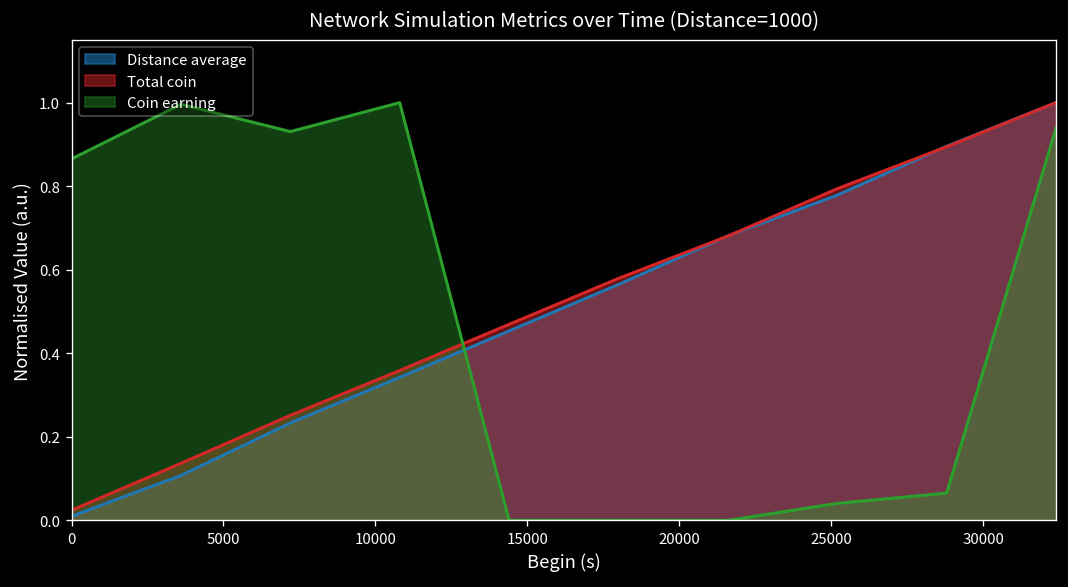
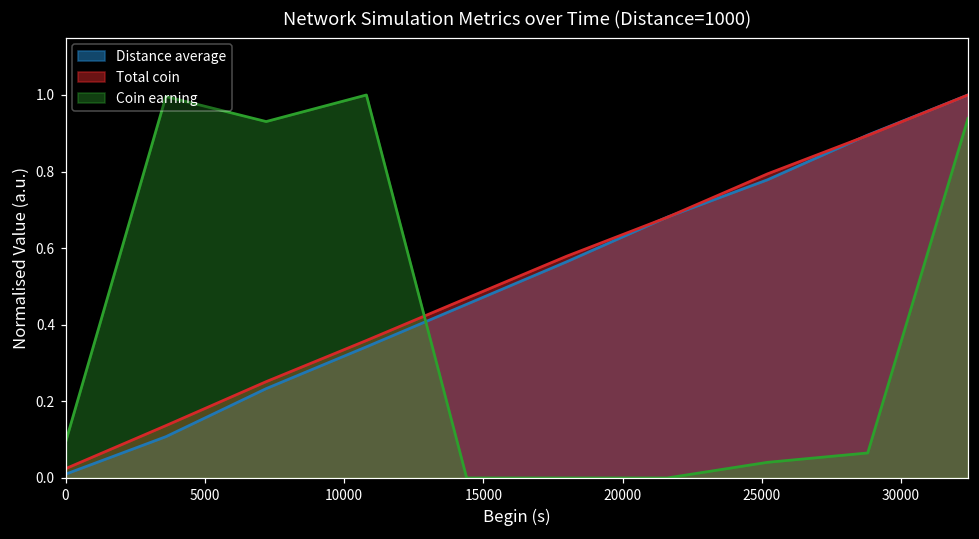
  {
    "Distance average": {
      "0": 0.01
    },
    "Total coin": {
      "0": 0.02
    },
    "Coin earning": {
-     "0": 0.87
+     "0": 0.09
    }
  }
